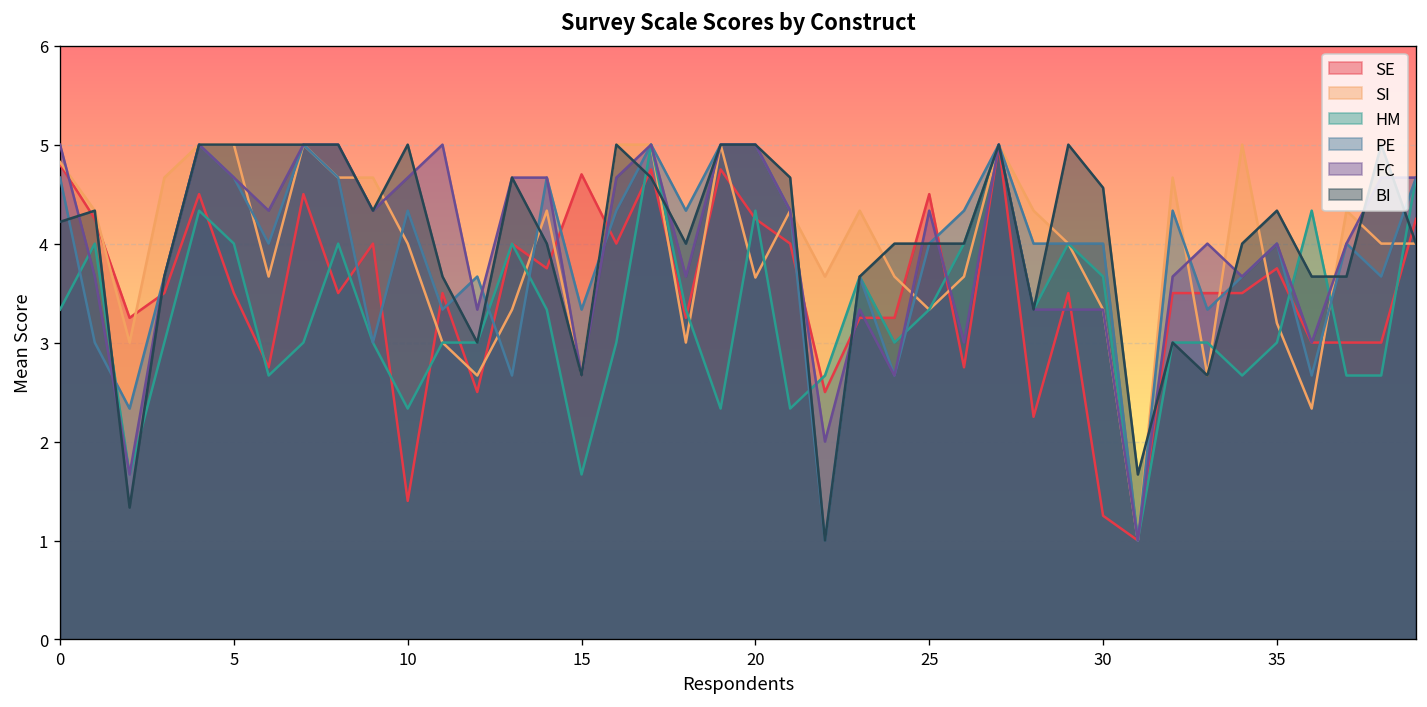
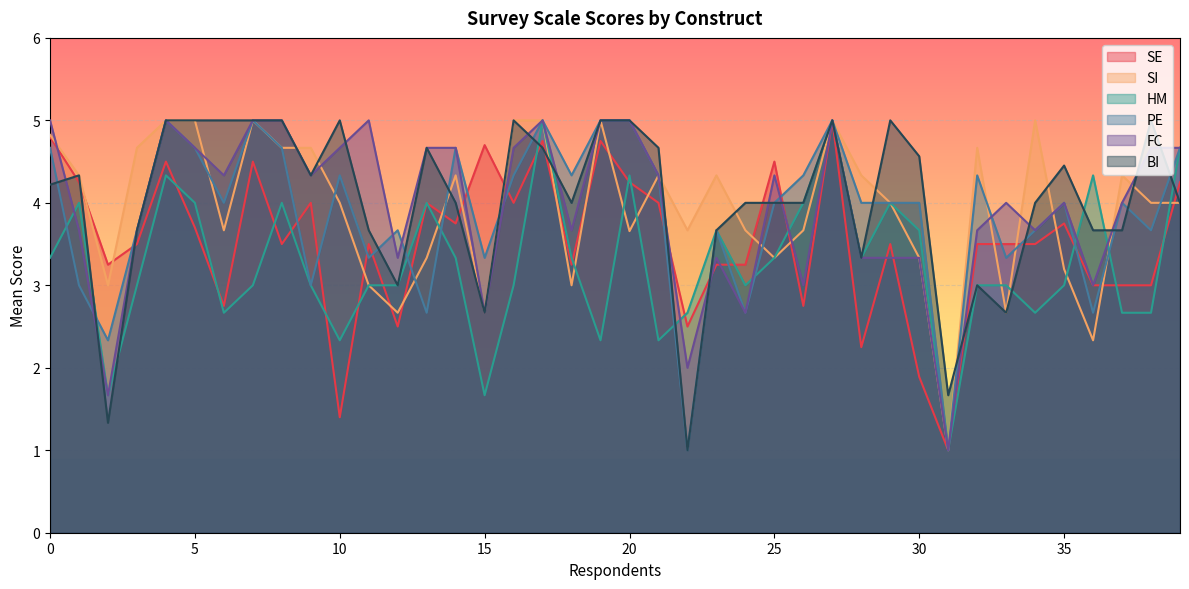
  {
    "SE": {
-     "5": 3.5,
+     "5": 3.7,
      "10": 1.4,
      "15": 4.7,
      "20": 4.3,
      "25": 4.5,
-     "30": 1.3,
+     "30": 1.9,
      "35": 3.8
    },
    "SI": {
      "10": 4.0,
      "20": 3.7,
      "35": 3.2
    },
    "BI": {
      "0": 4.2,
      "10": 5.0,
      "30": 4.6,
-     "35": 4.3
+     "35": 4.5
    }
  }
